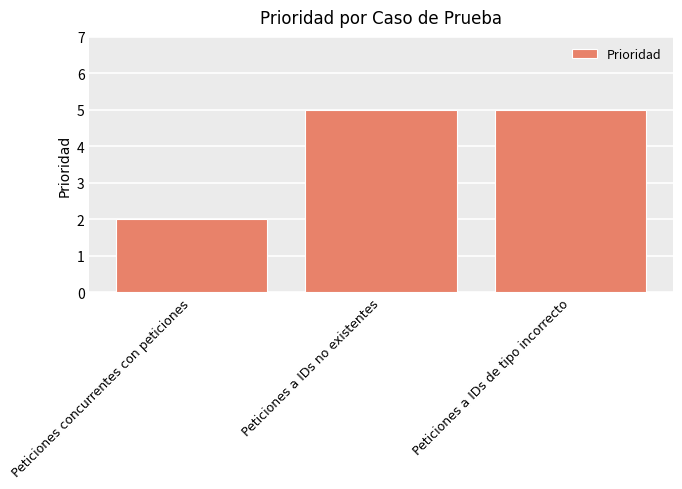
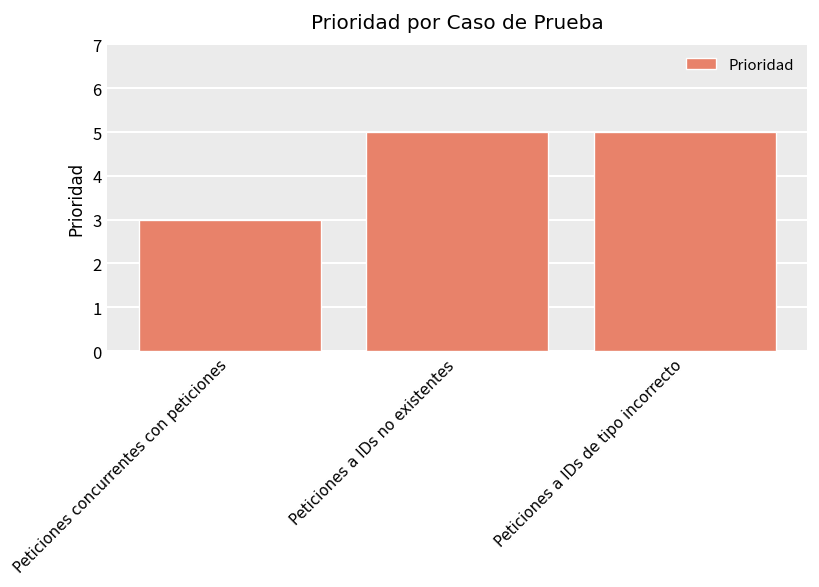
  {
-   "Peticiones concurrentes con peticiones": 2,
+   "Peticiones concurrentes con peticiones": 3,
    "Peticiones a IDs no existentes": 5,
    "Peticiones a IDs de tipo incorrecto": 5
  }
